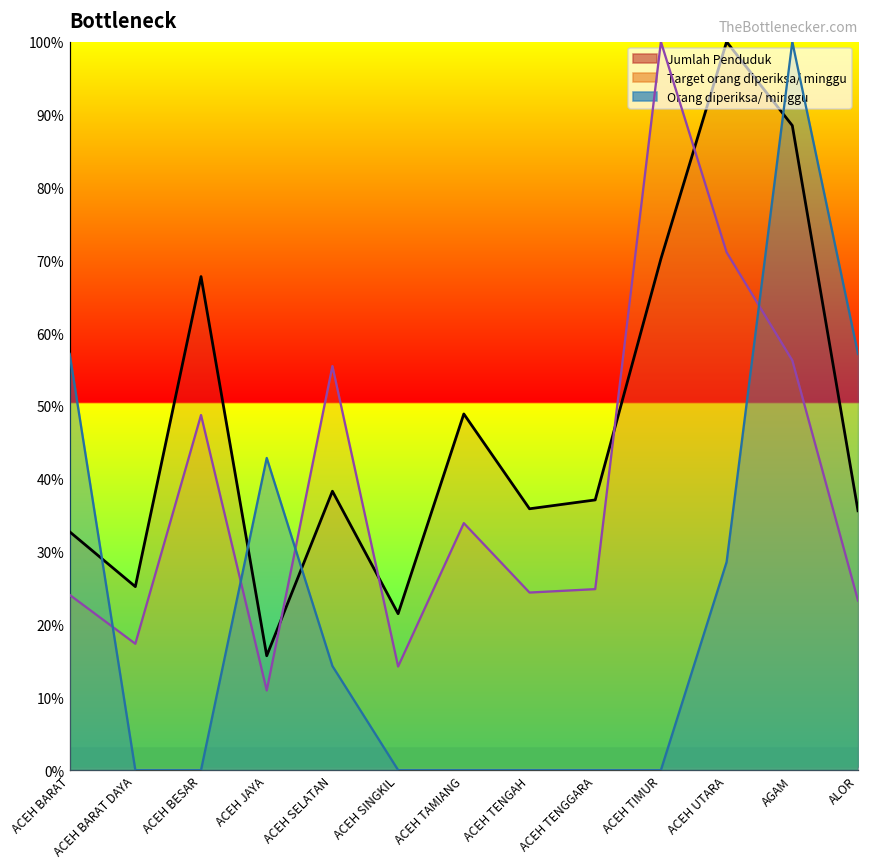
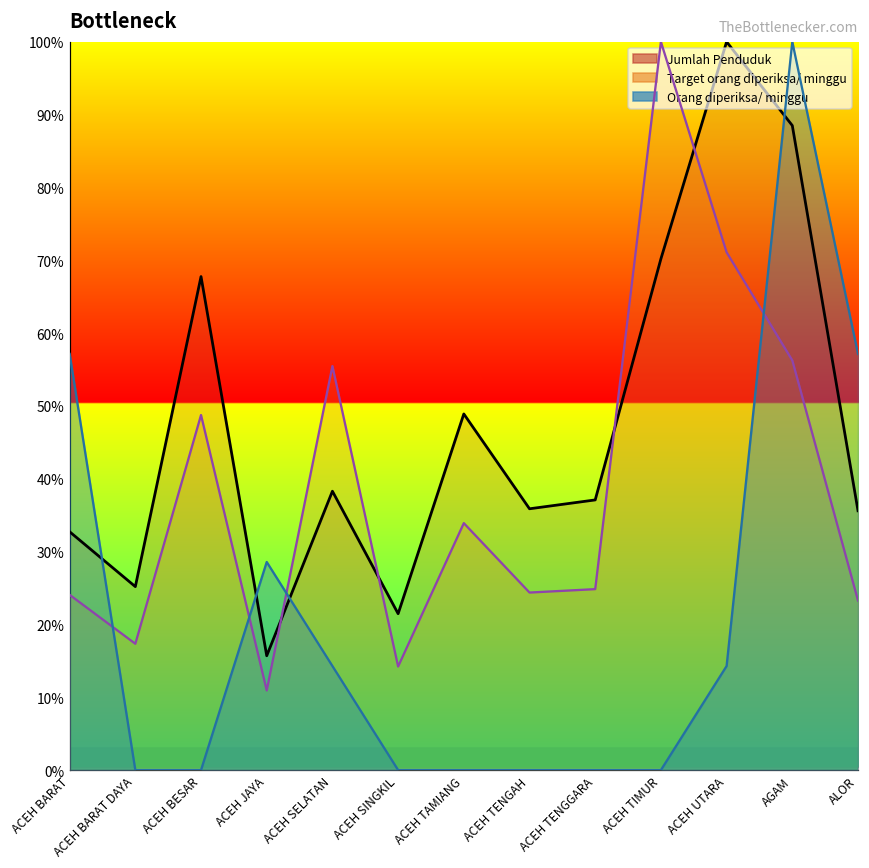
  {
    "Orang diperiksa/ minggu": {
      "ACEH BARAT": "57%",
-     "ACEH JAYA": "43%",
+     "ACEH JAYA": "29%",
      "ACEH SELATAN": "14%",
-     "ACEH UTARA": "29%",
+     "ACEH UTARA": "14%",
      "AGAM": "100%",
      "ALOR": "57%"
    }
  }
